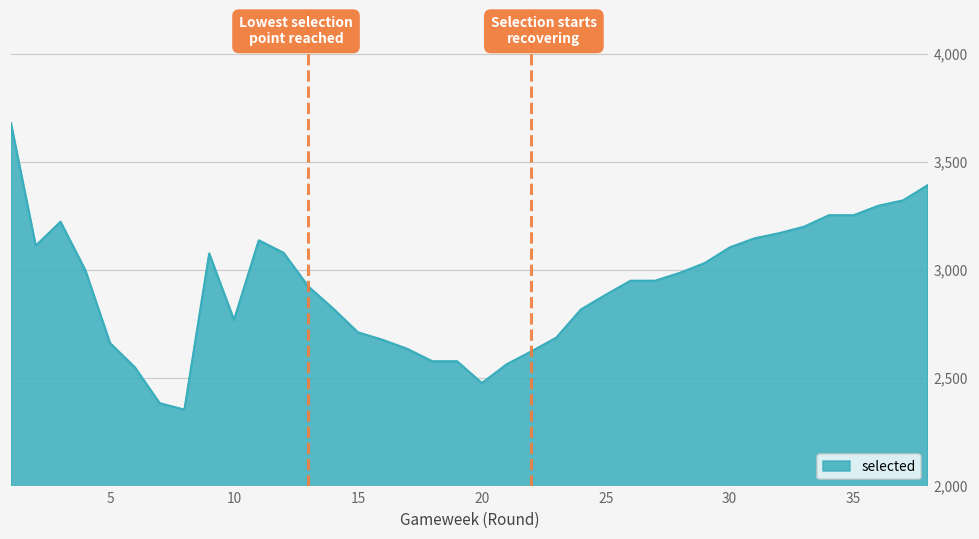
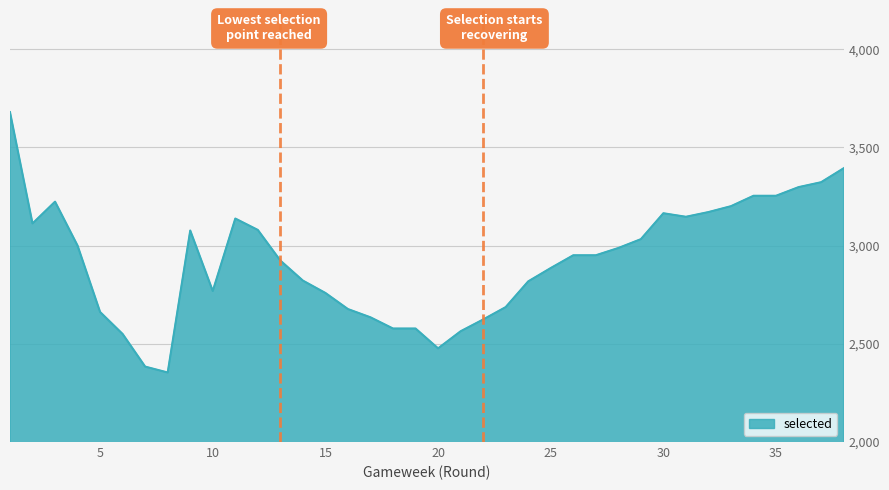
  {
    "5": "2,660",
    "10": "2,770",
-   "15": "2,710",
+   "15": "2,760",
    "20": "2,480",
    "25": "2,890",
-   "30": "3,110",
+   "30": "3,170",
    "35": "3,250"
  }
